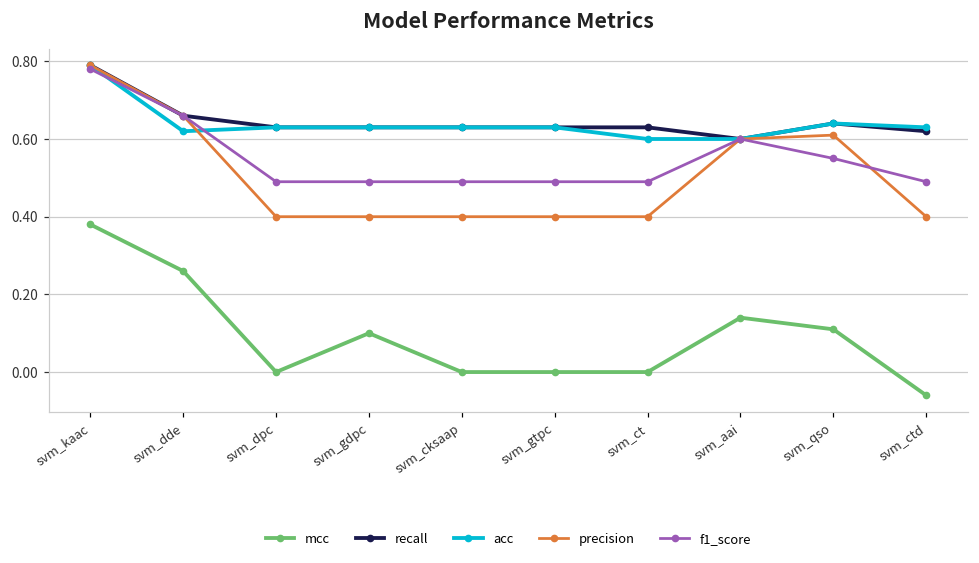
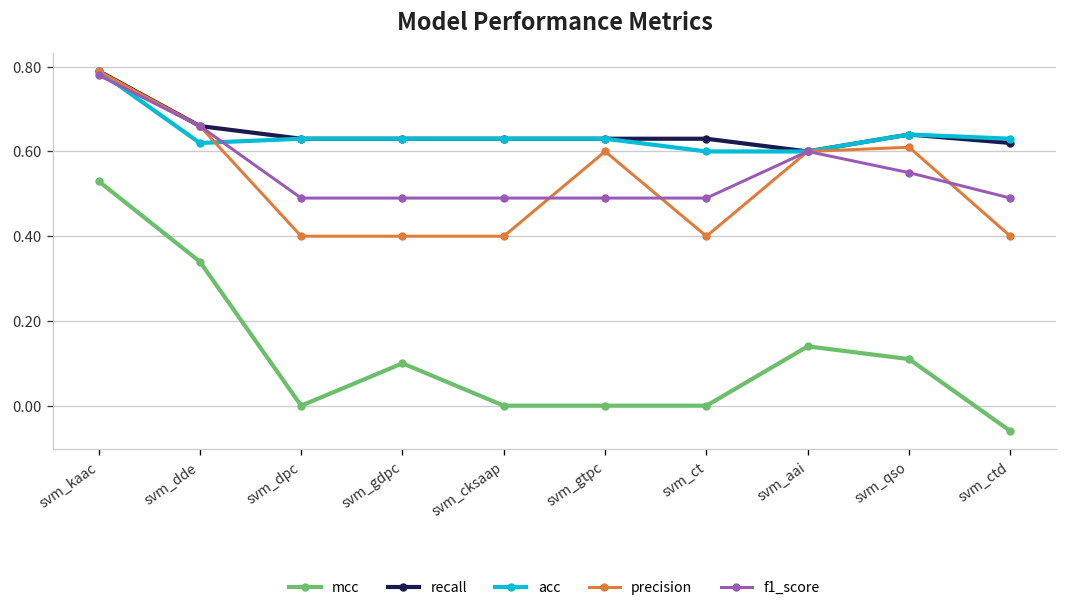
  {
    "mcc": {
-     "svm_kaac": 0.38,
-     "svm_dde": 0.26,
+     "svm_kaac": 0.53,
+     "svm_dde": 0.34,
      "svm_dpc": 0.00,
      "svm_gdpc": 0.10,
      "svm_cksaap": 0.00,
      "svm_gtpc": 0.00,
      "svm_ct": 0.00,
      "svm_aai": 0.14,
      "svm_qso": 0.11,
      "svm_ctd": -0.06
    },
    "recall": {
      "svm_ct": 0.63,
      "svm_ctd": 0.62
    },
    "acc": {
      "svm_dde": 0.62,
      "svm_ct": 0.60,
      "svm_ctd": 0.63
    },
    "precision": {
      "svm_dpc": 0.4,
      "svm_gdpc": 0.4,
      "svm_cksaap": 0.4,
-     "svm_gtpc": 0.4,
+     "svm_gtpc": 0.6,
      "svm_ct": 0.4,
      "svm_qso": 0.61,
      "svm_ctd": 0.4
    },
    "f1_score": {
      "svm_kaac": 0.78,
      "svm_dpc": 0.49,
      "svm_gdpc": 0.49,
      "svm_cksaap": 0.49,
      "svm_gtpc": 0.49,
      "svm_ct": 0.49,
      "svm_qso": 0.55,
      "svm_ctd": 0.49
    }
  }
